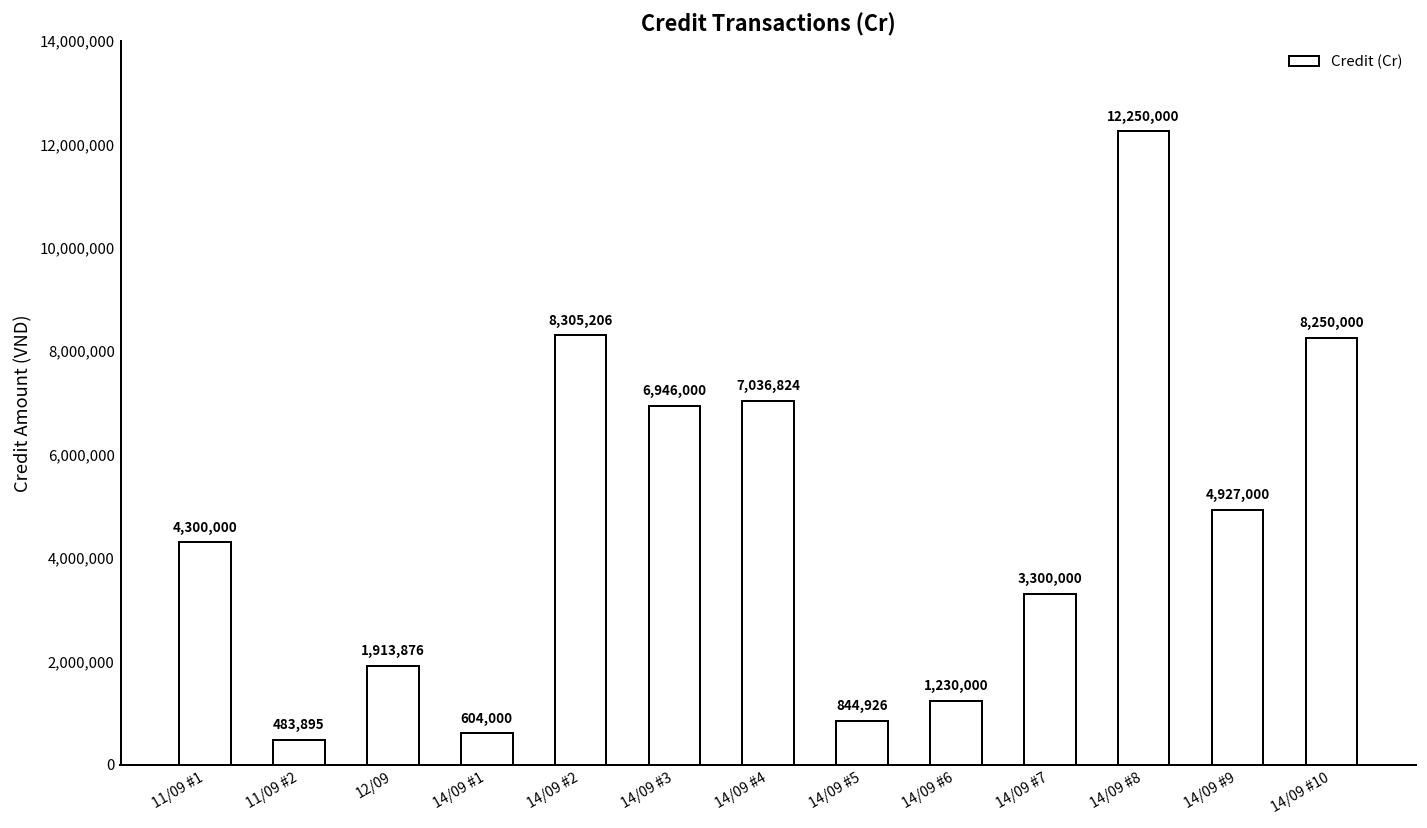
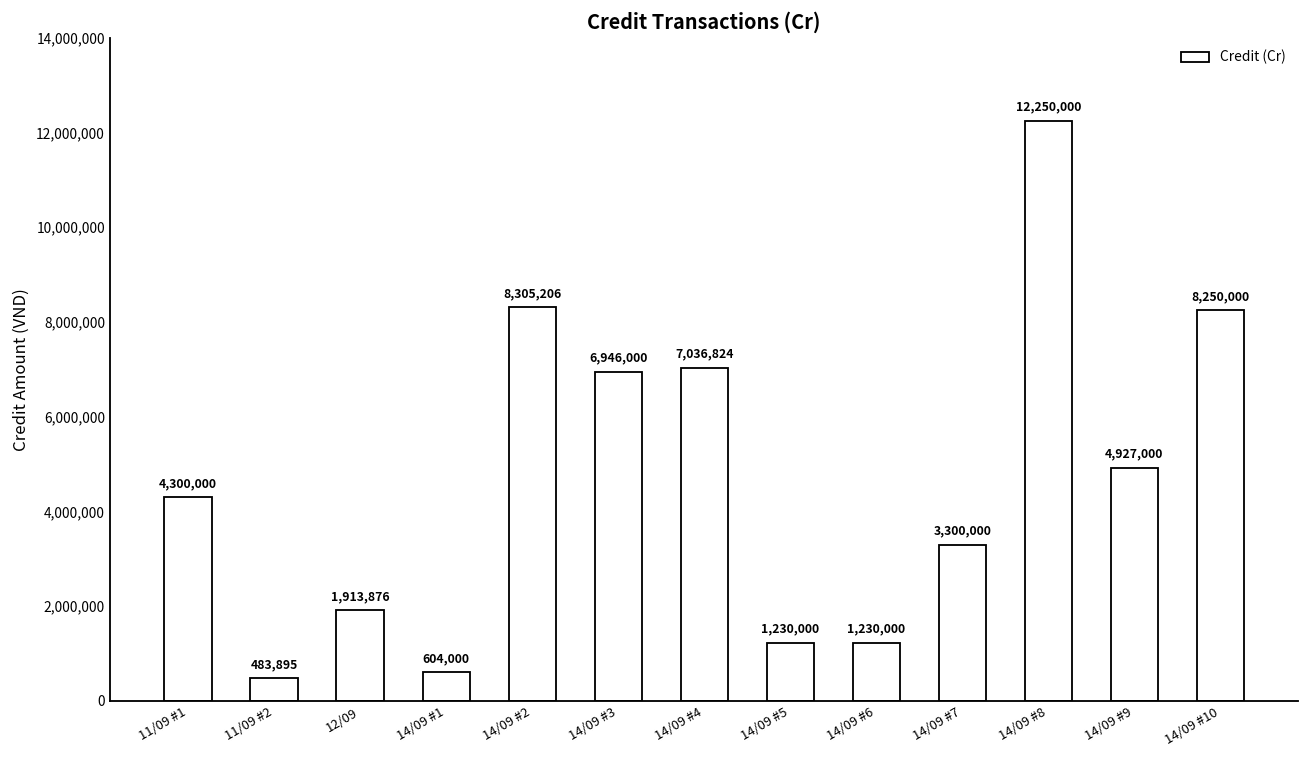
  {
    "11/09 #1": "4,300,000",
    "11/09 #2": "483,895",
    "12/09": "1,913,876",
    "14/09 #1": "604,000",
    "14/09 #2": "8,305,206",
    "14/09 #3": "6,946,000",
    "14/09 #4": "7,036,824",
-   "14/09 #5": "844,926",
+   "14/09 #5": "1,230,000",
    "14/09 #6": "1,230,000",
    "14/09 #7": "3,300,000",
    "14/09 #8": "12,250,000",
    "14/09 #9": "4,927,000",
    "14/09 #10": "8,250,000"
  }
